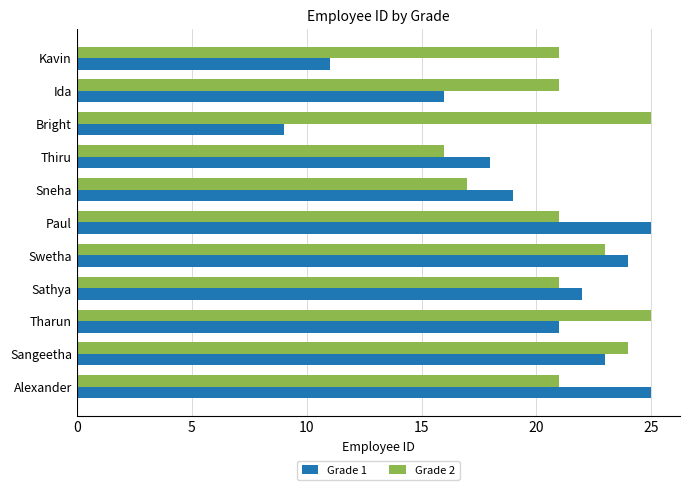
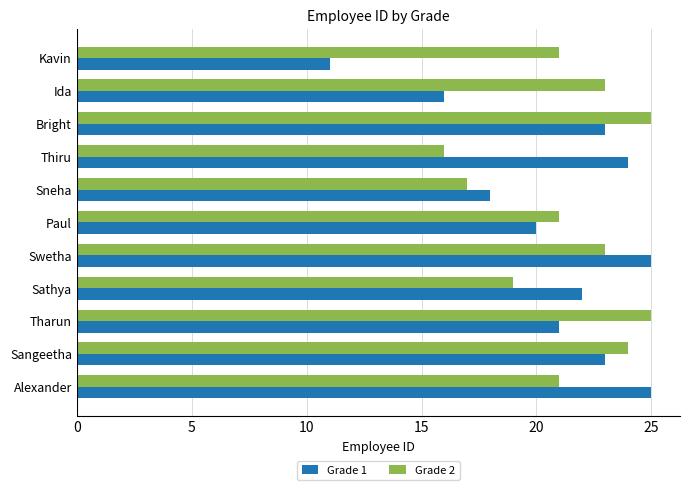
  {
    "Grade 1": {
      "Kavin": 11,
      "Ida": 16,
-     "Bright": 9,
-     "Thiru": 18,
-     "Sneha": 19,
-     "Paul": 25,
-     "Swetha": 24,
+     "Bright": 23,
+     "Thiru": 24,
+     "Sneha": 18,
+     "Paul": 20,
+     "Swetha": 25,
      "Sathya": 22,
      "Tharun": 21,
      "Sangeetha": 23,
      "Alexander": 25
    },
    "Grade 2": {
      "Kavin": 21,
-     "Ida": 21,
+     "Ida": 23,
      "Bright": 25,
      "Thiru": 16,
      "Sneha": 17,
      "Paul": 21,
      "Swetha": 23,
-     "Sathya": 21,
+     "Sathya": 19,
      "Tharun": 25,
      "Sangeetha": 24,
      "Alexander": 21
    }
  }
